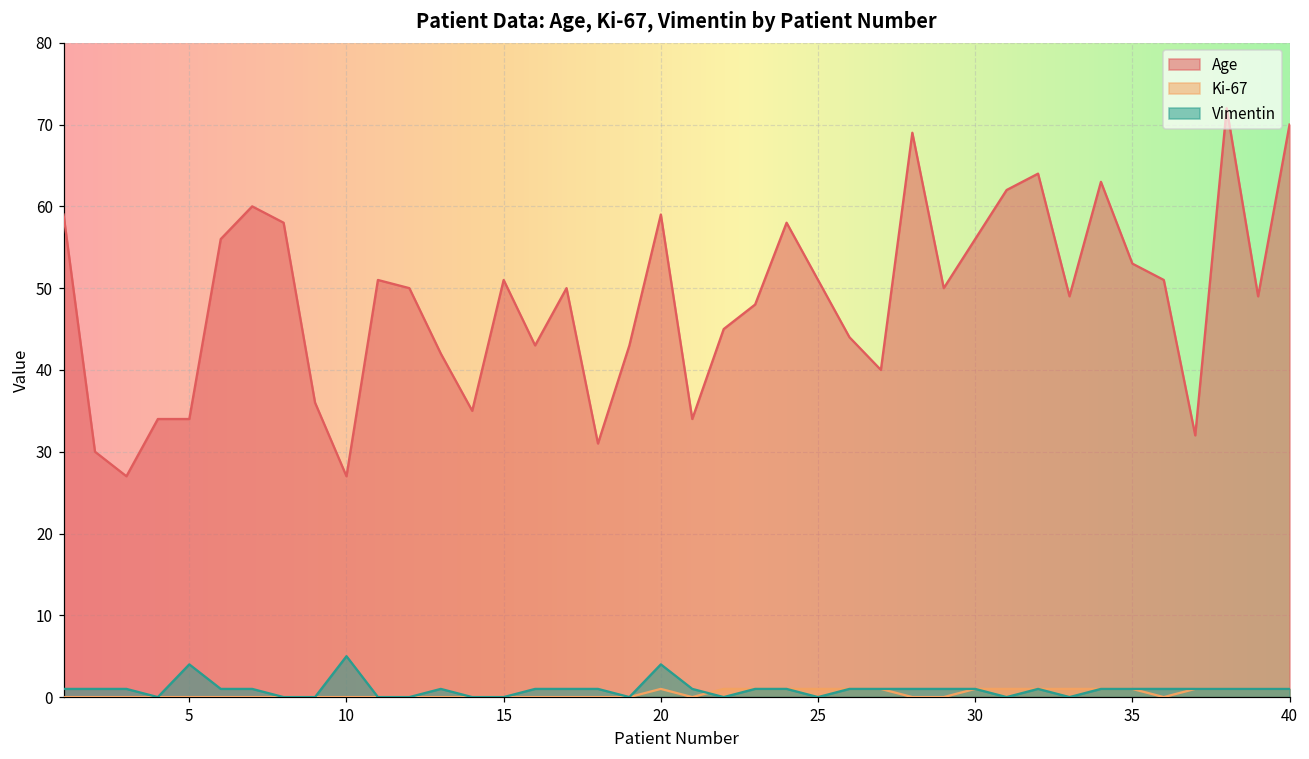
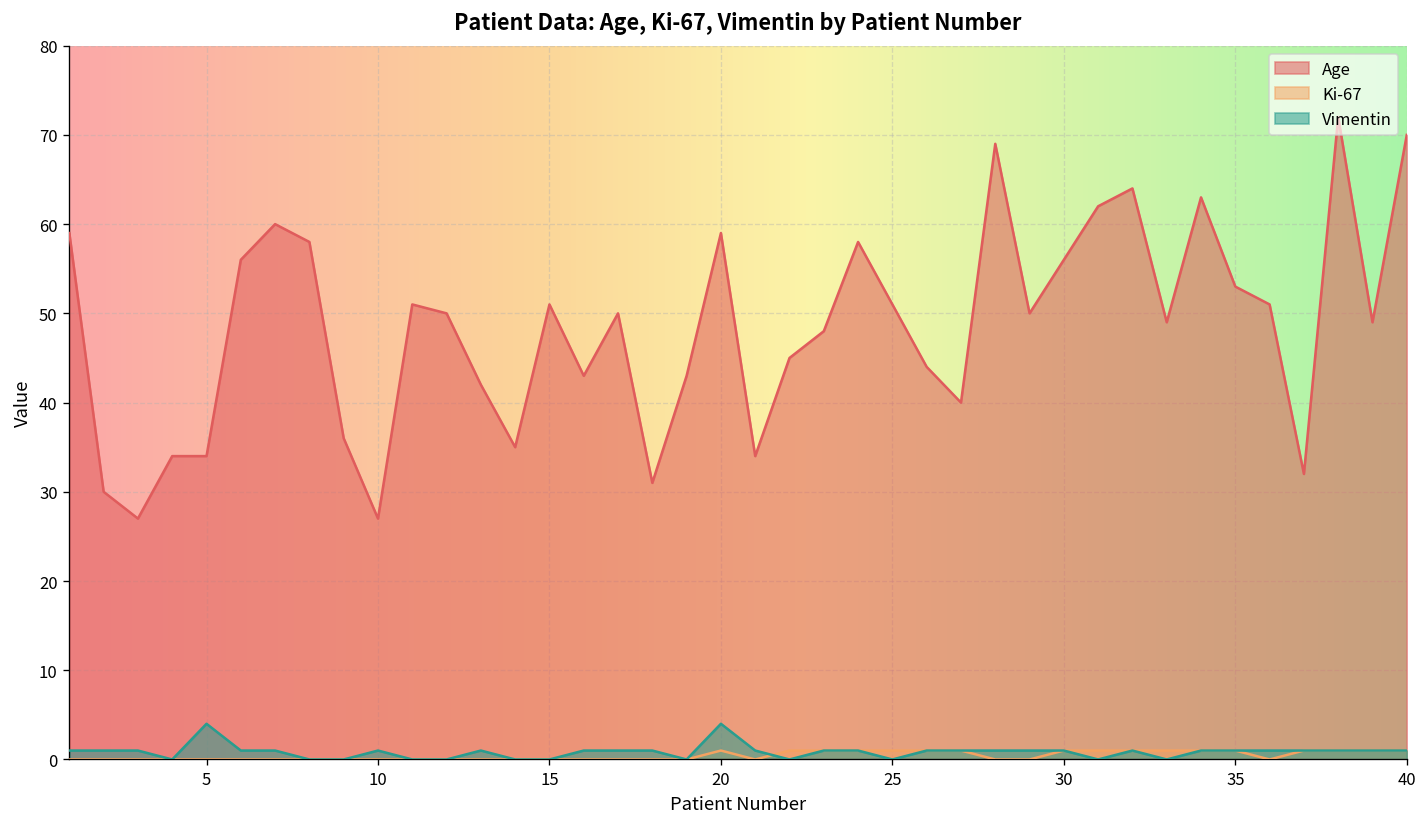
  {
    "Vimentin": {
      "5": 4,
-     "10": 5,
+     "10": 1,
      "20": 4,
      "25": 0
    }
  }
